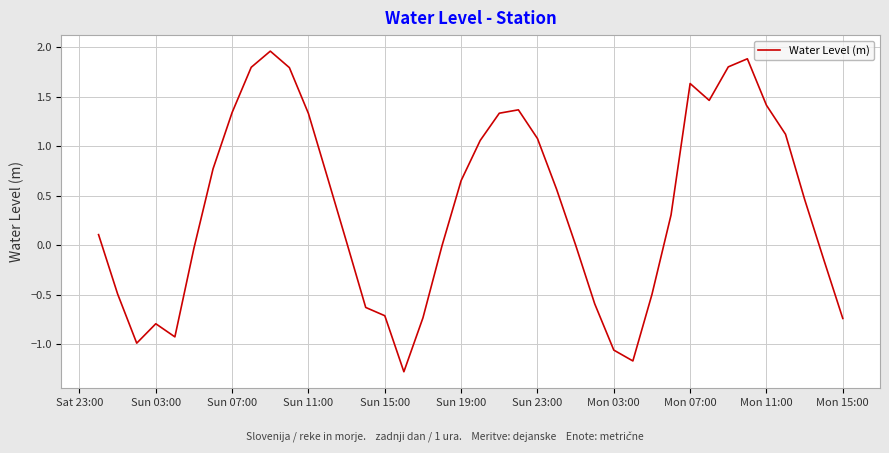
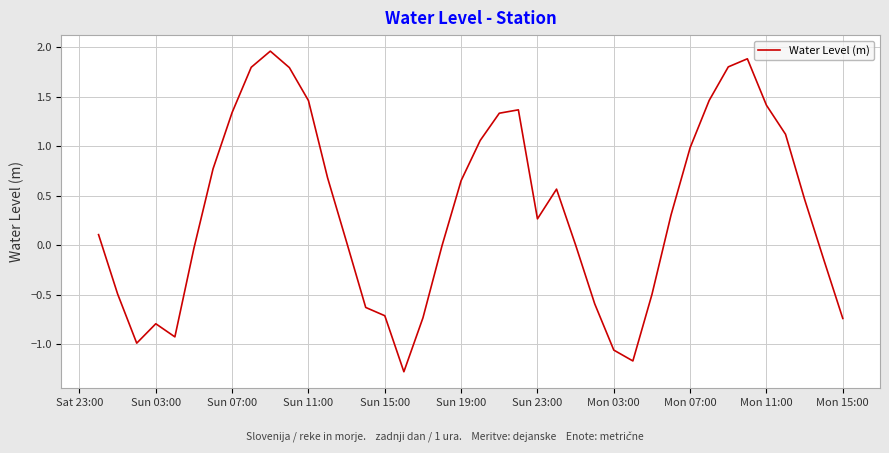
  {
    "Sun 03:00": -0.8,
    "Sun 07:00": 1.3,
-   "Sun 11:00": 1.3,
+   "Sun 11:00": 1.5,
    "Sun 15:00": -0.7,
    "Sun 19:00": 0.7,
-   "Sun 23:00": 1.1,
+   "Sun 23:00": 0.3,
    "Mon 03:00": -1.1,
-   "Mon 07:00": 1.6,
+   "Mon 07:00": 1.0,
    "Mon 11:00": 1.4,
    "Mon 15:00": -0.7
  }
